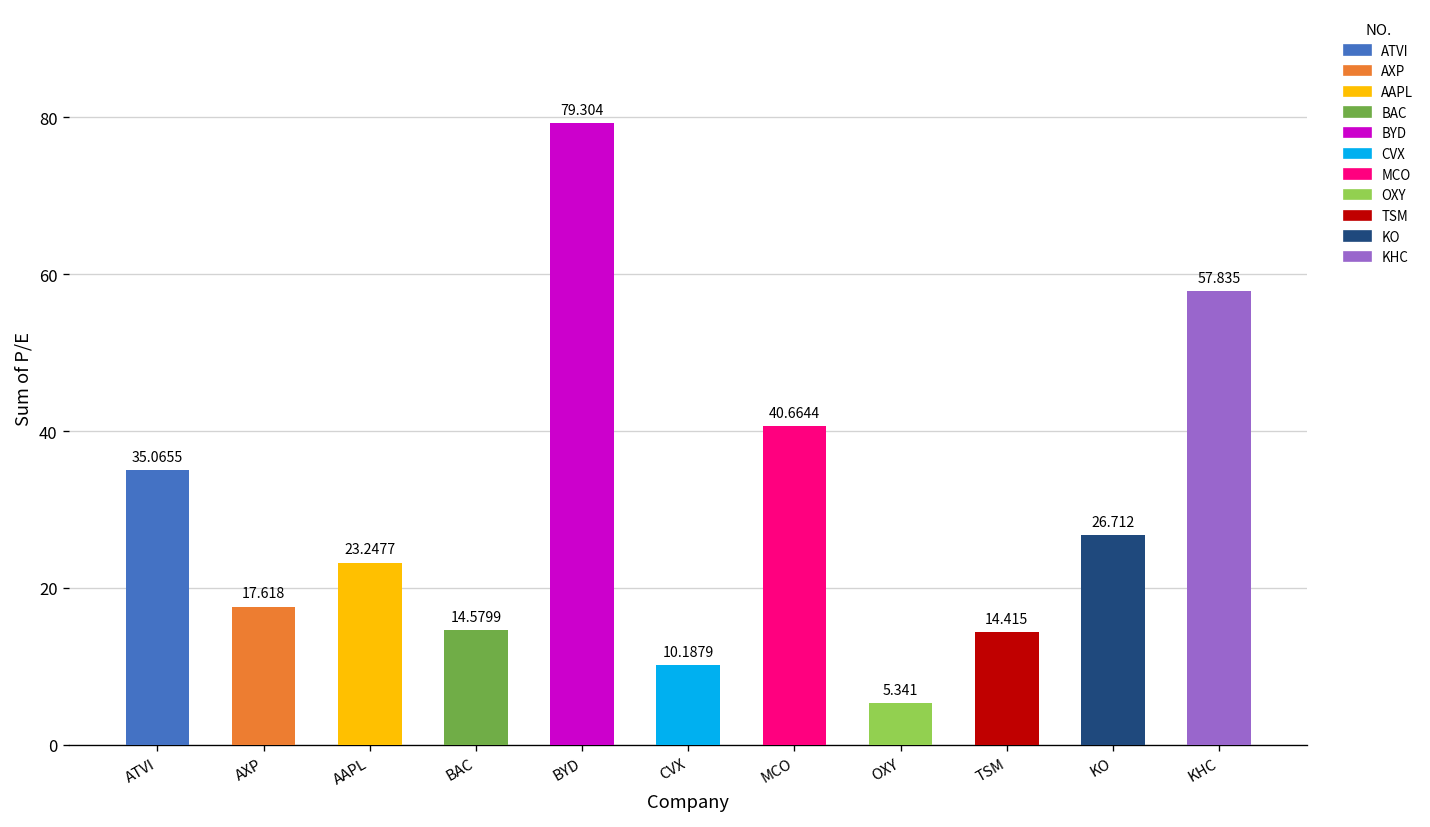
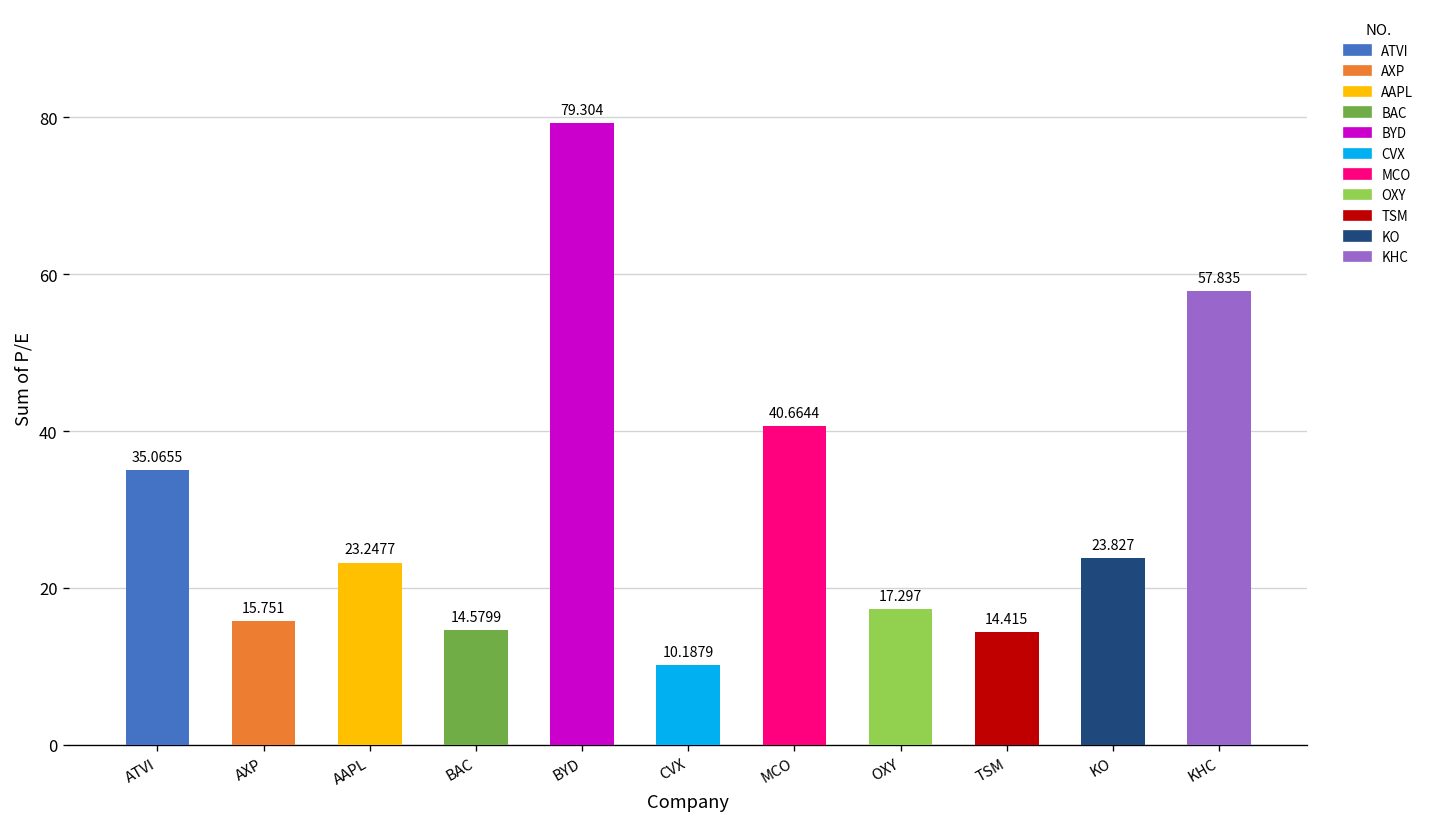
  {
    "ATVI": 35.0655,
-   "AXP": 17.618,
+   "AXP": 15.751,
    "AAPL": 23.2477,
    "BAC": 14.5799,
    "BYD": 79.304,
    "CVX": 10.1879,
    "MCO": 40.6644,
-   "OXY": 5.341,
+   "OXY": 17.297,
    "TSM": 14.415,
-   "KO": 26.712,
+   "KO": 23.827,
    "KHC": 57.835
  }
